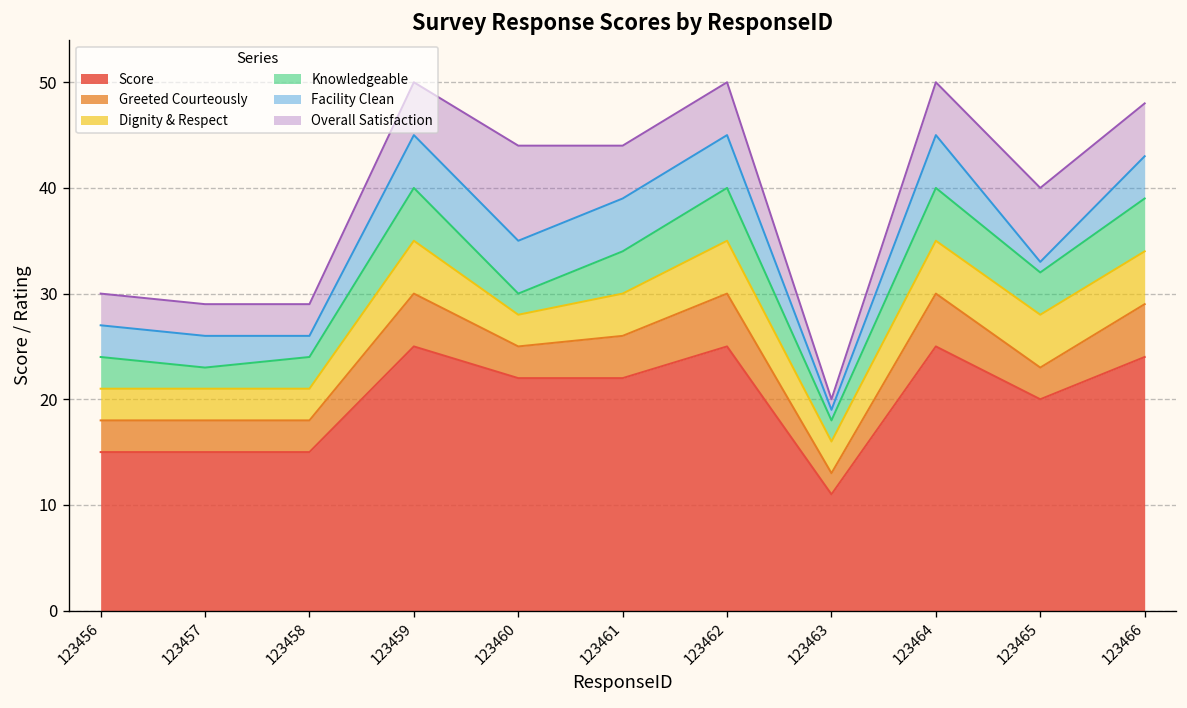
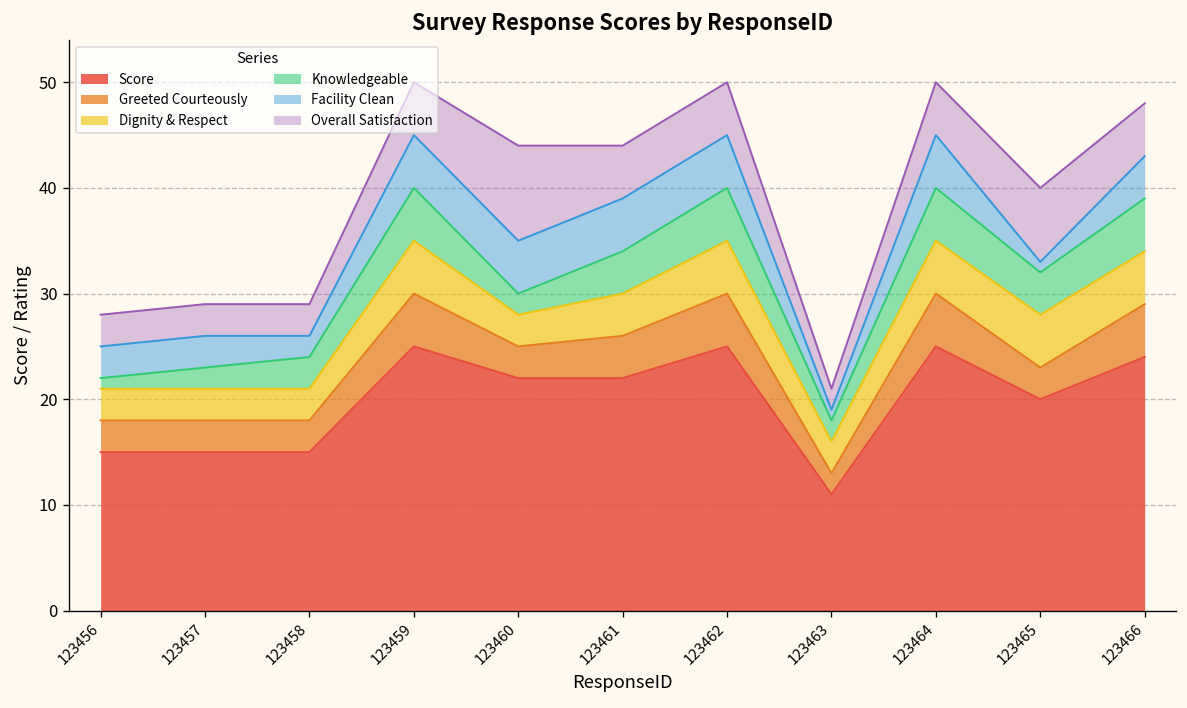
  {
    "Dignity & Respect": {
      "123456": 3,
      "123457": 3,
      "123458": 3,
      "123459": 5,
      "123460": 3,
      "123461": 4,
      "123462": 5,
      "123463": 3,
      "123464": 5,
      "123465": 5,
      "123466": 5
    },
    "Knowledgeable": {
-     "123456": 3,
+     "123456": 1,
      "123457": 2,
      "123458": 3,
      "123459": 5,
      "123460": 2,
      "123461": 4,
      "123462": 5,
      "123463": 2,
      "123464": 5,
      "123465": 4,
      "123466": 5
    },
    "Facility Clean": {
      "123456": 3,
      "123457": 3,
      "123458": 2,
      "123459": 5,
      "123460": 5,
      "123461": 5,
      "123462": 5,
      "123463": 1,
      "123464": 5,
      "123465": 1,
      "123466": 4
    },
    "Overall Satisfaction": {
      "123456": 3,
      "123457": 3,
      "123458": 3,
      "123460": 9,
      "123461": 5,
      "123462": 5,
-     "123463": 1,
+     "123463": 2,
      "123464": 5,
      "123465": 7,
      "123466": 5
    }
  }
